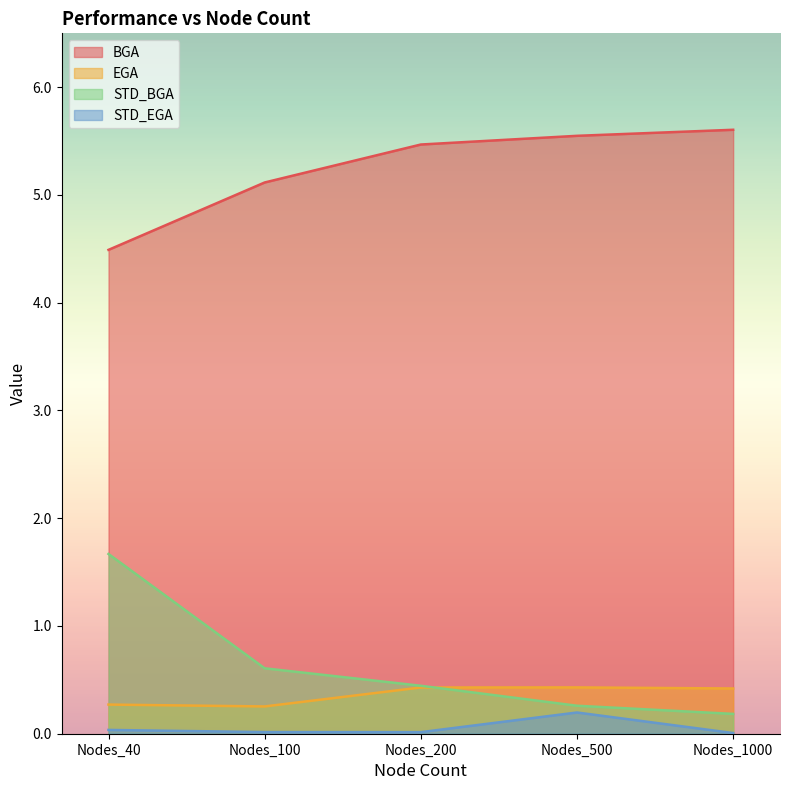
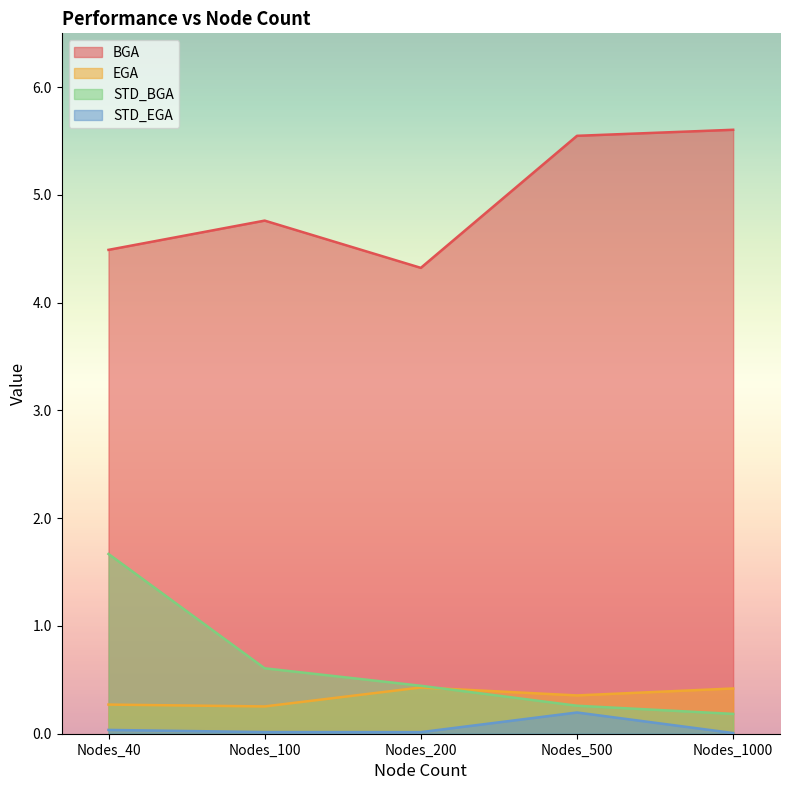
  {
    "BGA": {
      "Nodes_40": 4.49,
-     "Nodes_100": 5.12,
-     "Nodes_200": 5.47,
+     "Nodes_100": 4.76,
+     "Nodes_200": 4.32,
      "Nodes_500": 5.55,
      "Nodes_1000": 5.60
    },
    "EGA": {
      "Nodes_40": 0.27,
      "Nodes_100": 0.25,
-     "Nodes_500": 0.43,
+     "Nodes_500": 0.36,
      "Nodes_1000": 0.42
    },
    "STD_BGA": {
      "Nodes_40": 1.67,
      "Nodes_100": 0.61,
      "Nodes_500": 0.26,
      "Nodes_1000": 0.18
    },
    "STD_EGA": {
      "Nodes_40": 0.04,
      "Nodes_100": 0.02,
      "Nodes_200": 0.01,
      "Nodes_500": 0.20,
      "Nodes_1000": 0.01
    }
  }
